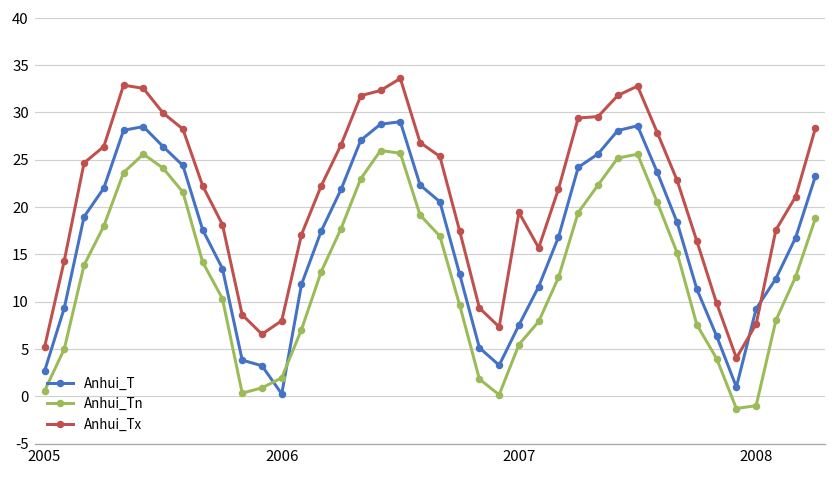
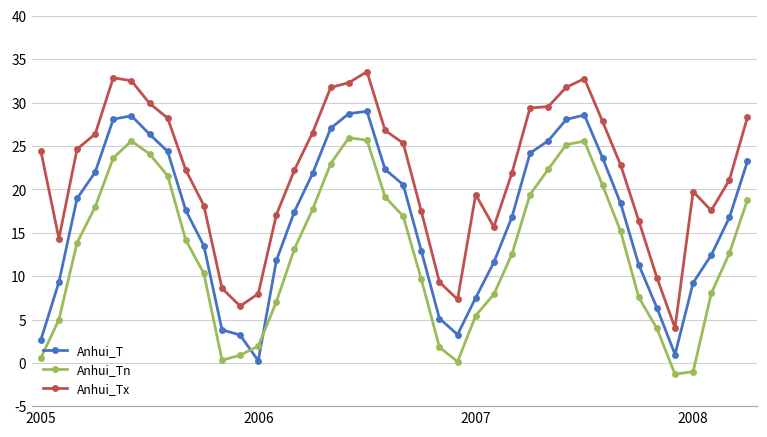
  {
    "Anhui_T": {
      "2005": 3,
      "2006": 0,
      "2007": 8,
      "2008": 9
    },
    "Anhui_Tn": {
      "2005": 1,
      "2006": 2,
      "2007": 5,
      "2008": -1
    },
    "Anhui_Tx": {
-     "2005": 5,
+     "2005": 24,
      "2006": 8,
      "2007": 19,
-     "2008": 8
+     "2008": 20
    }
  }
